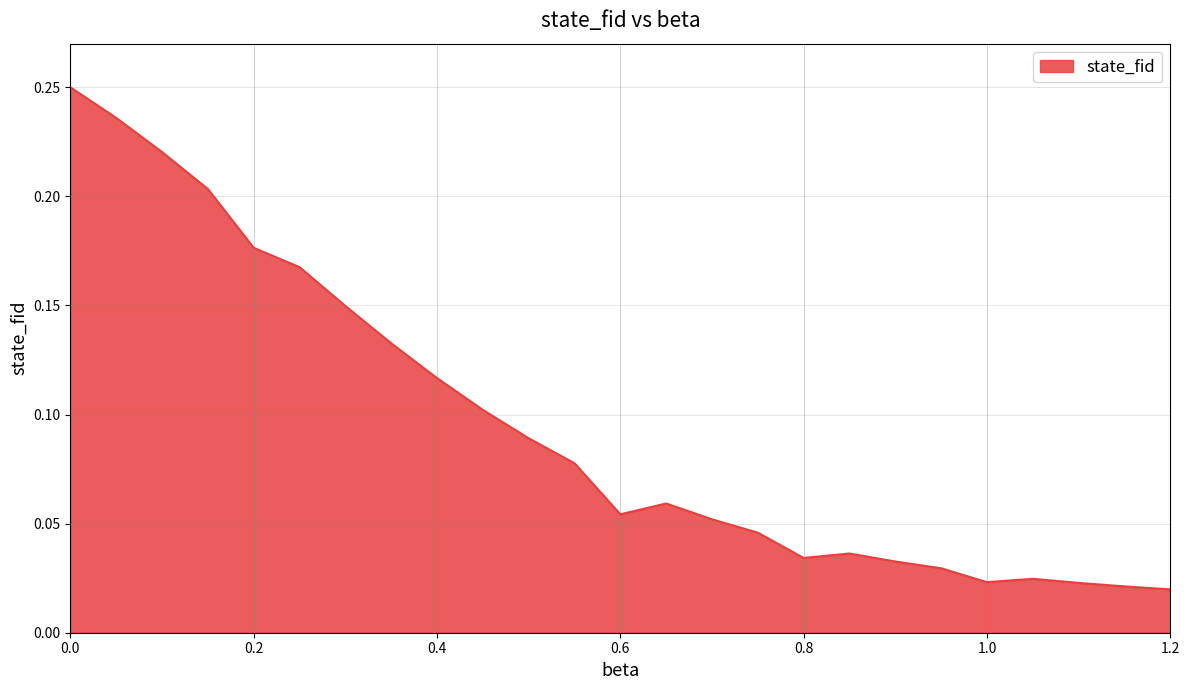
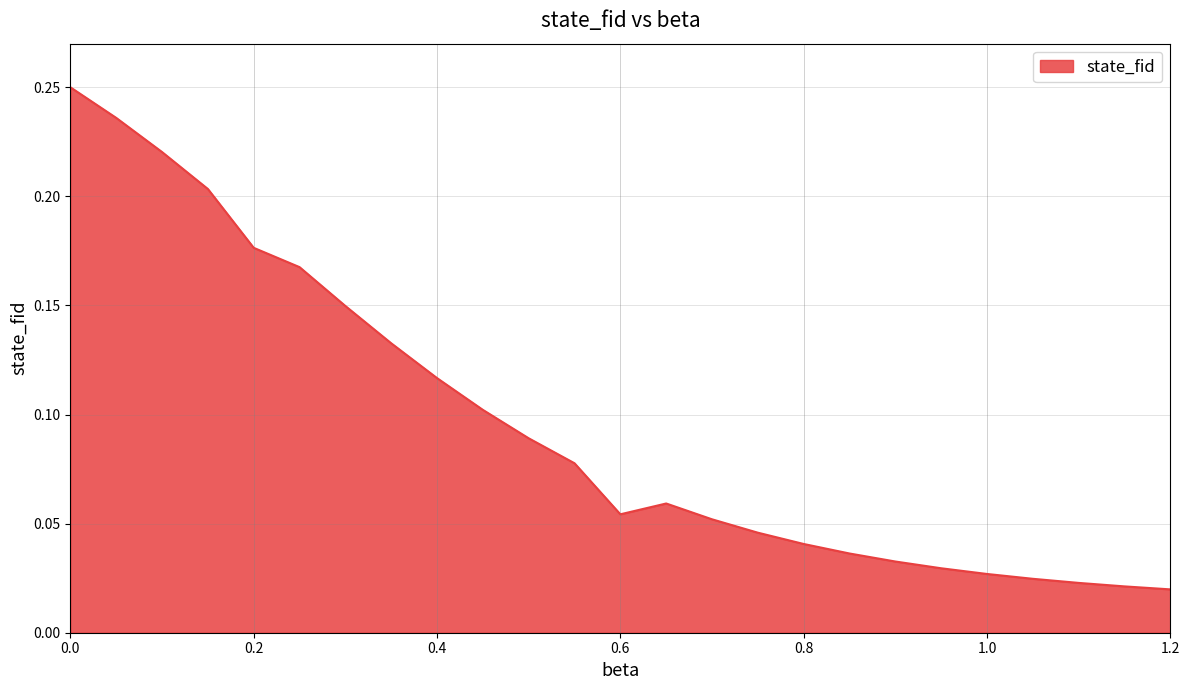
  {
    "0.0": 0.250,
    "0.2": 0.176,
    "0.4": 0.117,
    "0.6": 0.054,
-   "0.8": 0.034,
-   "1.0": 0.023,
+   "0.8": 0.041,
+   "1.0": 0.027,
    "1.2": 0.020
  }
